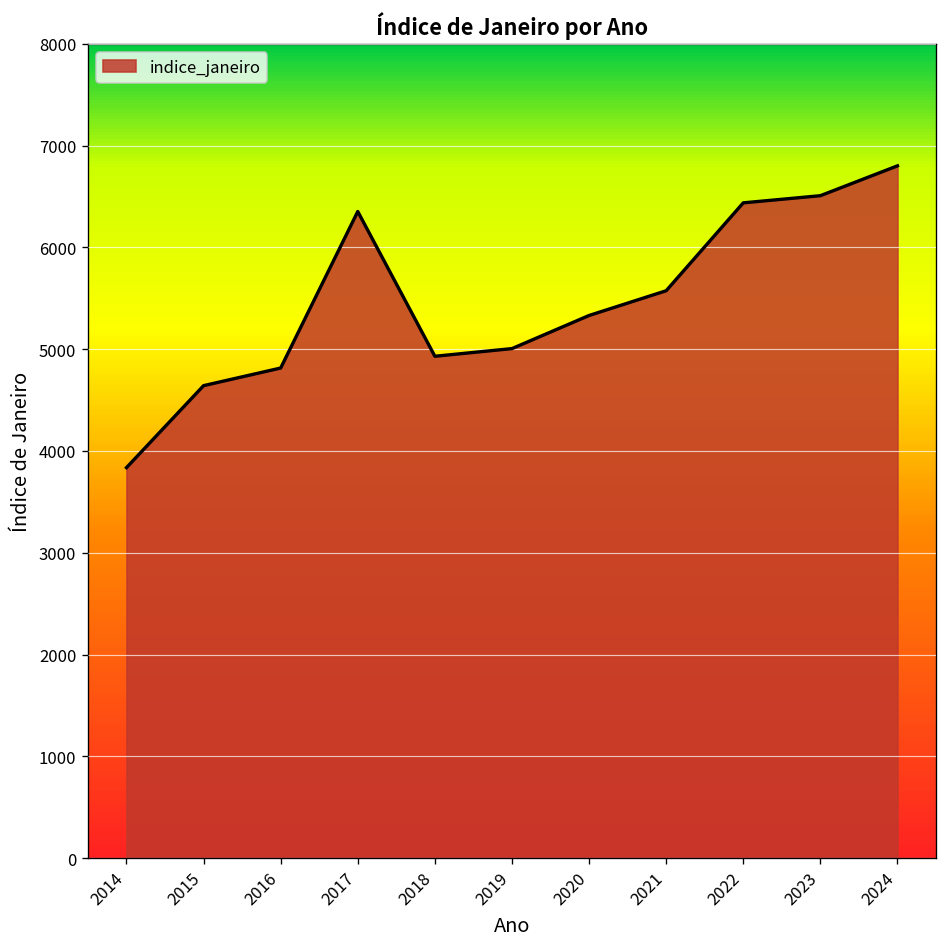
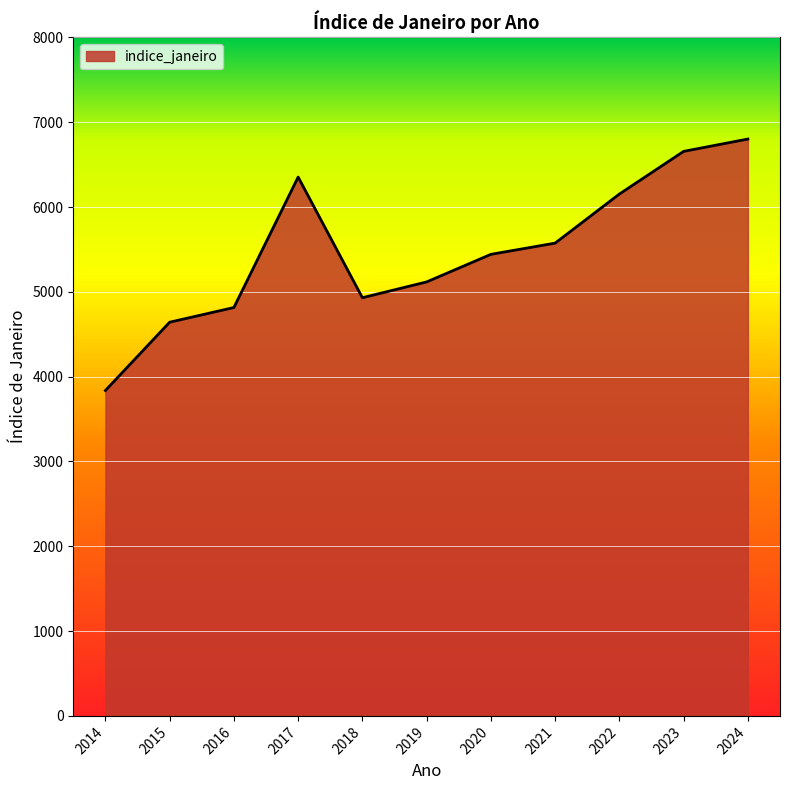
  {
    "2014": 3800,
    "2015": 4600,
    "2016": 4800,
    "2017": 6400,
    "2018": 4900,
-   "2019": 5000,
-   "2020": 5300,
+   "2019": 5100,
+   "2020": 5400,
    "2021": 5600,
-   "2022": 6400,
-   "2023": 6500,
+   "2022": 6200,
+   "2023": 6700,
    "2024": 6800
  }
